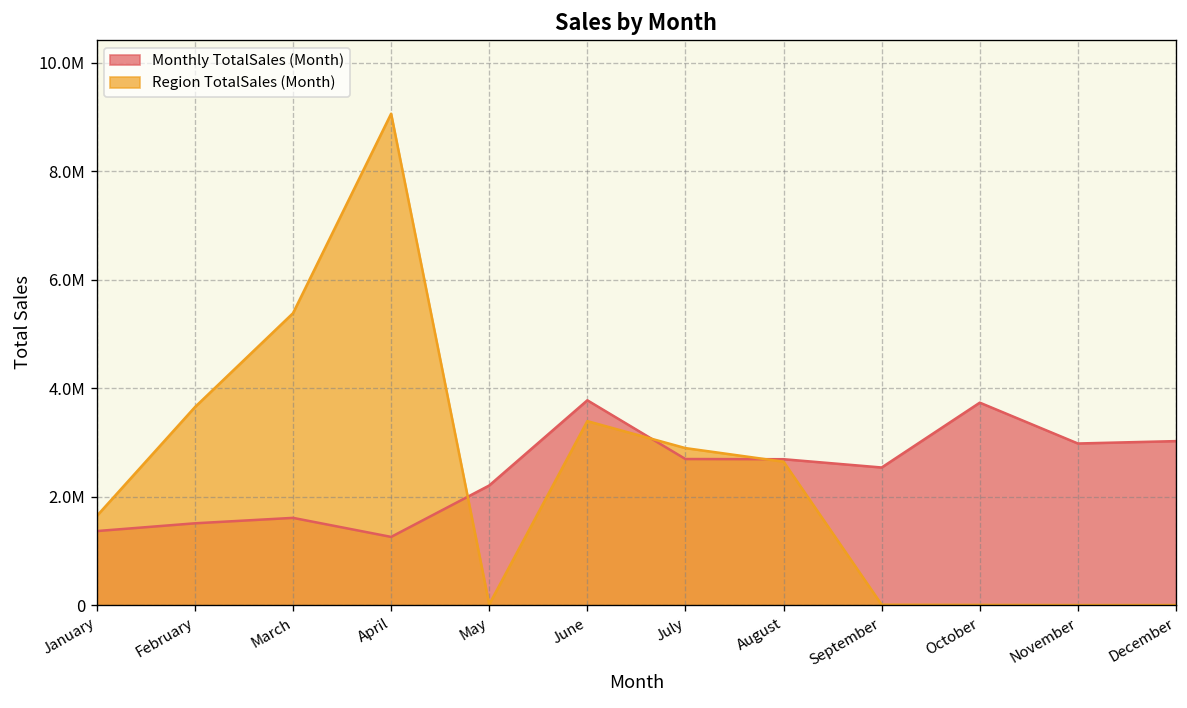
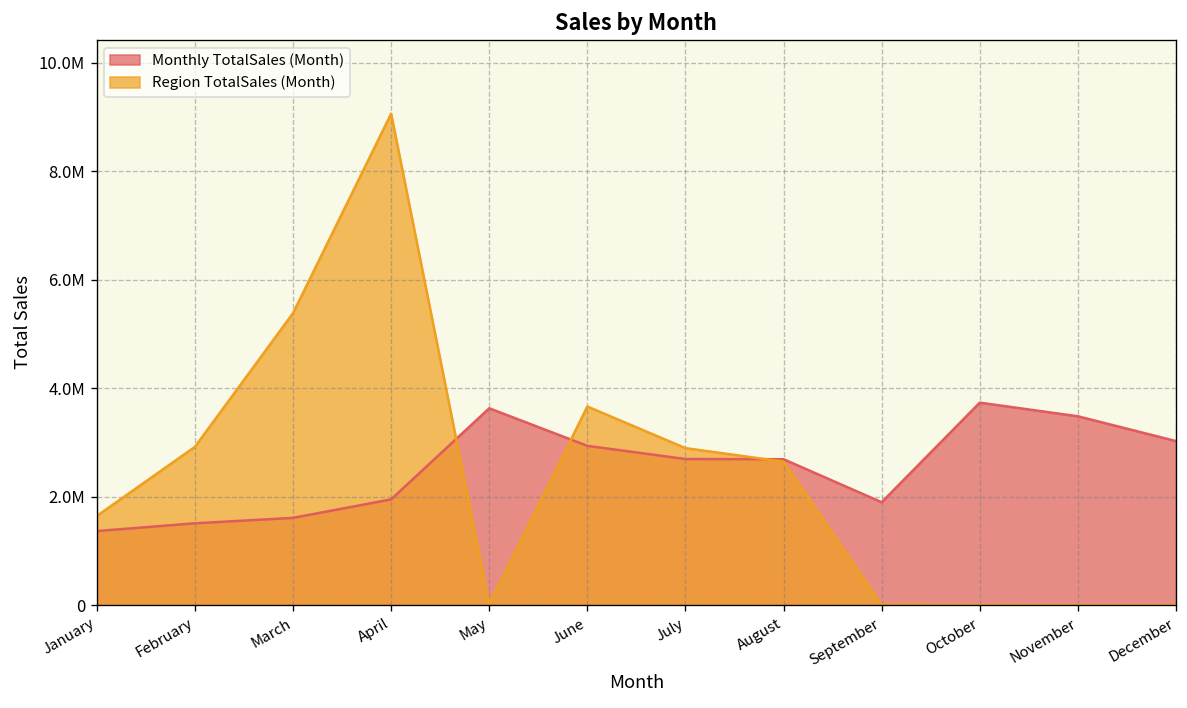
  {
    "Monthly TotalSales (Month)": {
      "January": 1400000,
      "February": 1500000,
      "March": 1600000,
-     "April": 1300000,
-     "May": 2200000,
-     "June": 3800000,
+     "April": 1900000,
+     "May": 3600000,
+     "June": 2900000,
      "July": 2700000,
-     "September": 2500000,
+     "September": 1900000,
      "October": 3700000,
-     "November": 3000000,
+     "November": 3500000,
      "December": 3000000
    },
    "Region TotalSales (Month)": {
      "January": 1600000,
-     "February": 3600000,
+     "February": 2900000,
      "March": 5400000,
      "April": 9100000,
      "May": 0,
-     "June": 3400000,
+     "June": 3700000,
      "July": 2900000,
      "September": 0,
      "October": 0,
      "November": 0,
      "December": 0
    }
  }
